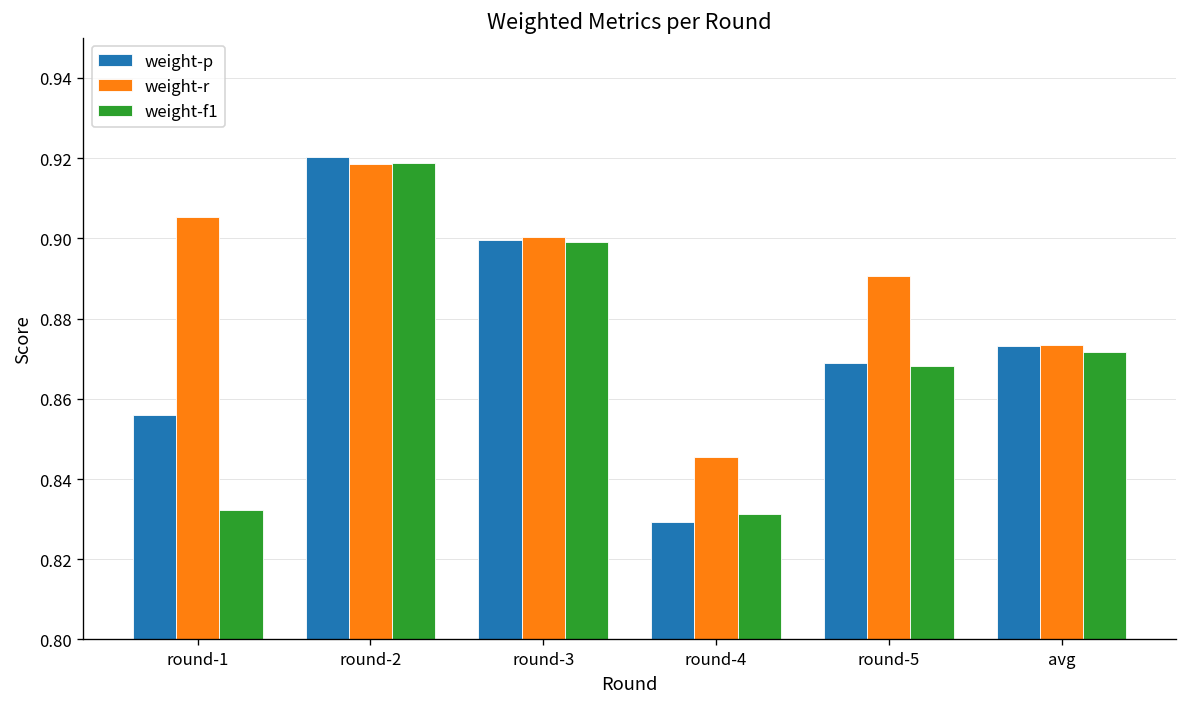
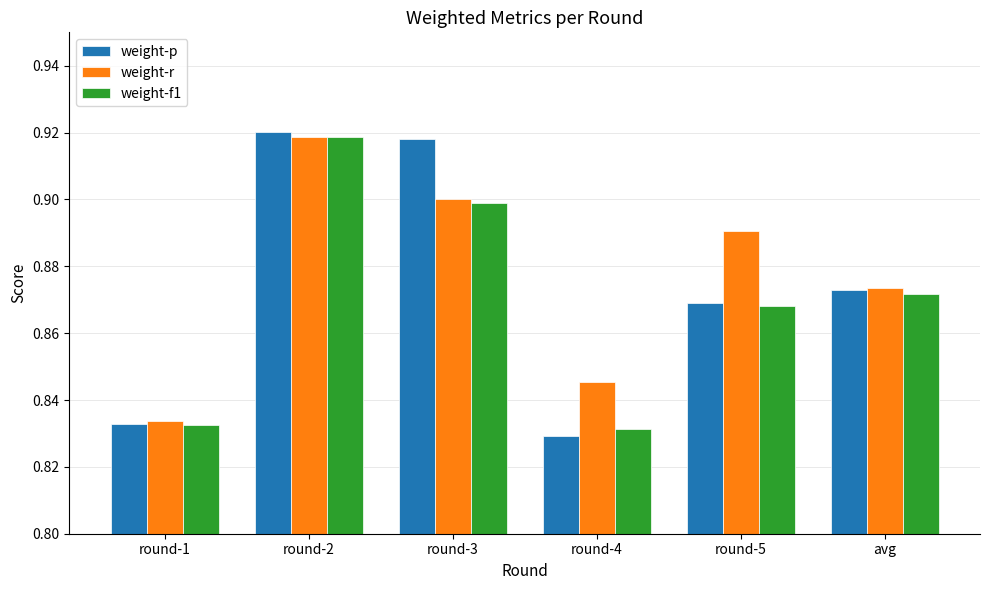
  {
    "weight-p": {
-     "round-1": 0.856,
+     "round-1": 0.833,
      "round-2": 0.920,
-     "round-3": 0.900,
+     "round-3": 0.918,
      "round-4": 0.829,
      "round-5": 0.869,
      "avg": 0.873
    },
    "weight-r": {
-     "round-1": 0.905,
+     "round-1": 0.834,
      "round-2": 0.919,
      "round-3": 0.900,
      "round-4": 0.845,
      "round-5": 0.891,
      "avg": 0.873
    },
    "weight-f1": {
      "round-1": 0.832,
      "round-2": 0.919,
      "round-3": 0.899,
      "round-4": 0.831,
      "round-5": 0.868,
      "avg": 0.872
    }
  }
